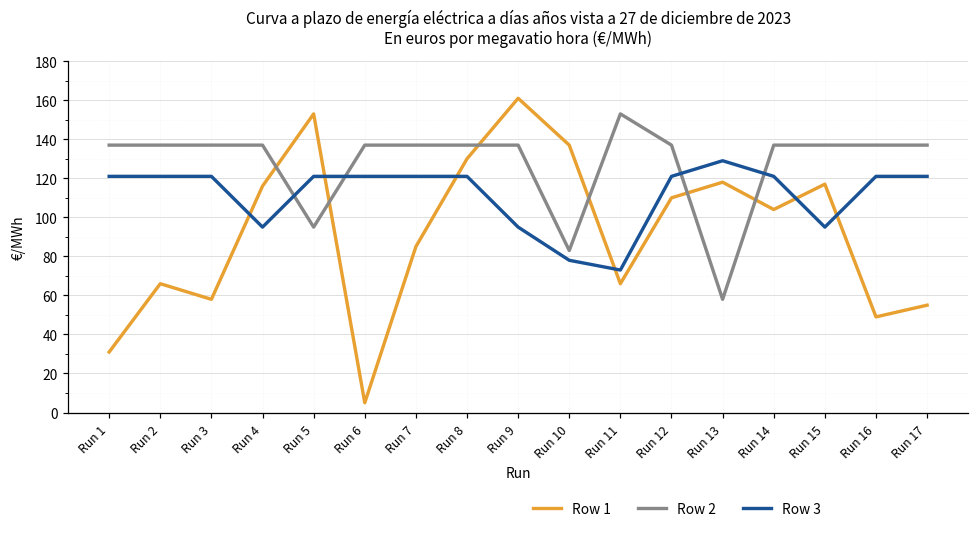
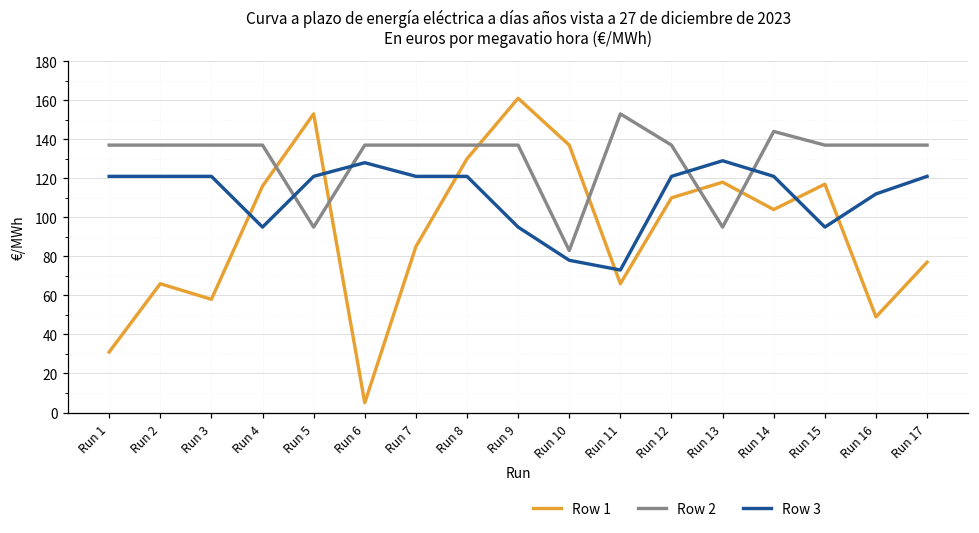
  {
    "Row 1": {
      "Run 1": 31,
      "Run 2": 66,
      "Run 3": 58,
      "Run 4": 116,
      "Run 5": 153,
      "Run 6": 5,
      "Run 7": 85,
      "Run 8": 130,
      "Run 9": 161,
      "Run 10": 137,
      "Run 11": 66,
      "Run 12": 110,
      "Run 13": 118,
      "Run 14": 104,
      "Run 15": 117,
      "Run 16": 49,
-     "Run 17": 55
+     "Run 17": 77
    },
    "Row 2": {
      "Run 1": 137,
      "Run 2": 137,
      "Run 3": 137,
      "Run 4": 137,
      "Run 5": 95,
      "Run 6": 137,
      "Run 7": 137,
      "Run 8": 137,
      "Run 9": 137,
      "Run 10": 83,
      "Run 11": 153,
      "Run 12": 137,
-     "Run 13": 58,
-     "Run 14": 137,
+     "Run 13": 95,
+     "Run 14": 144,
      "Run 15": 137,
      "Run 16": 137,
      "Run 17": 137
    },
    "Row 3": {
      "Run 1": 121,
      "Run 2": 121,
      "Run 3": 121,
      "Run 4": 95,
      "Run 5": 121,
-     "Run 6": 121,
+     "Run 6": 128,
      "Run 7": 121,
      "Run 8": 121,
      "Run 9": 95,
      "Run 10": 78,
      "Run 11": 73,
      "Run 12": 121,
      "Run 13": 129,
      "Run 14": 121,
      "Run 15": 95,
-     "Run 16": 121,
+     "Run 16": 112,
      "Run 17": 121
    }
  }
